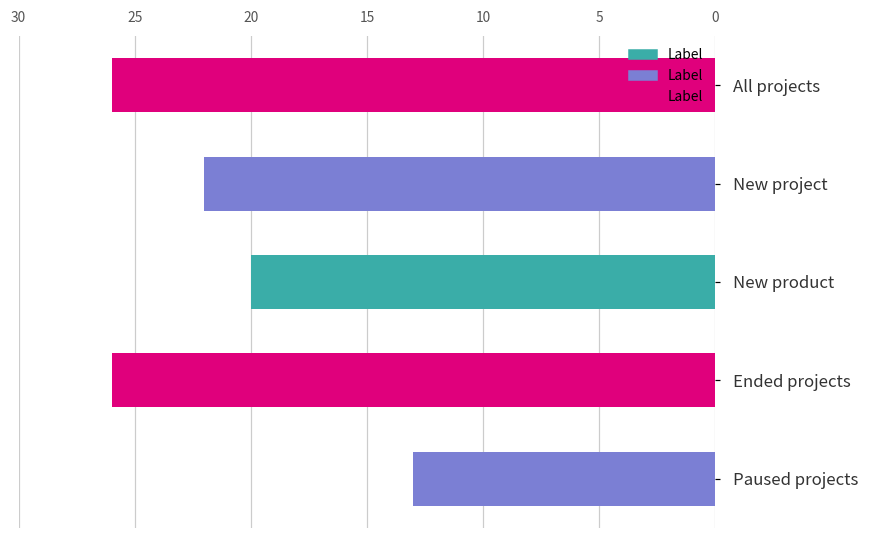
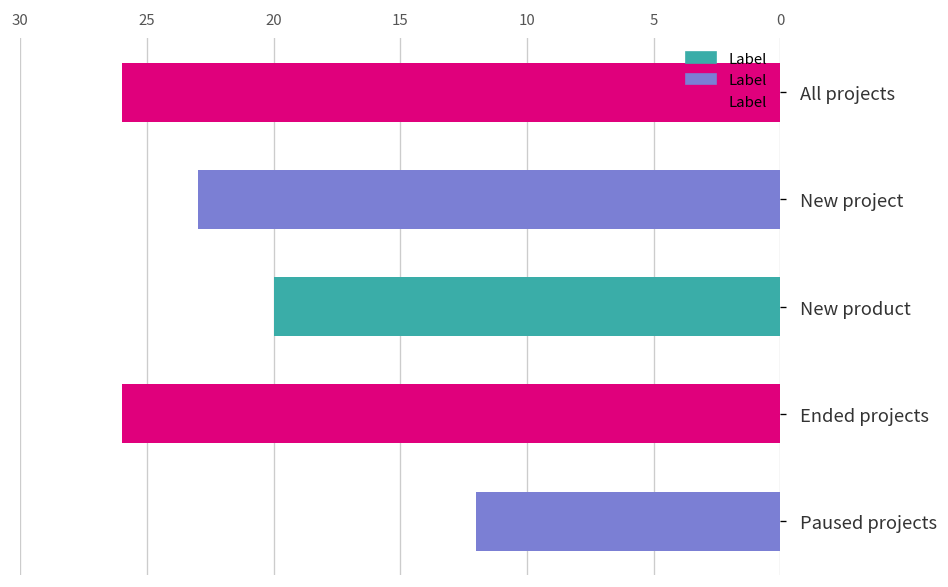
  {
    "All projects": 26,
-   "New project": 22,
+   "New project": 23,
    "New product": 20,
    "Ended projects": 26,
-   "Paused projects": 13
+   "Paused projects": 12
  }
